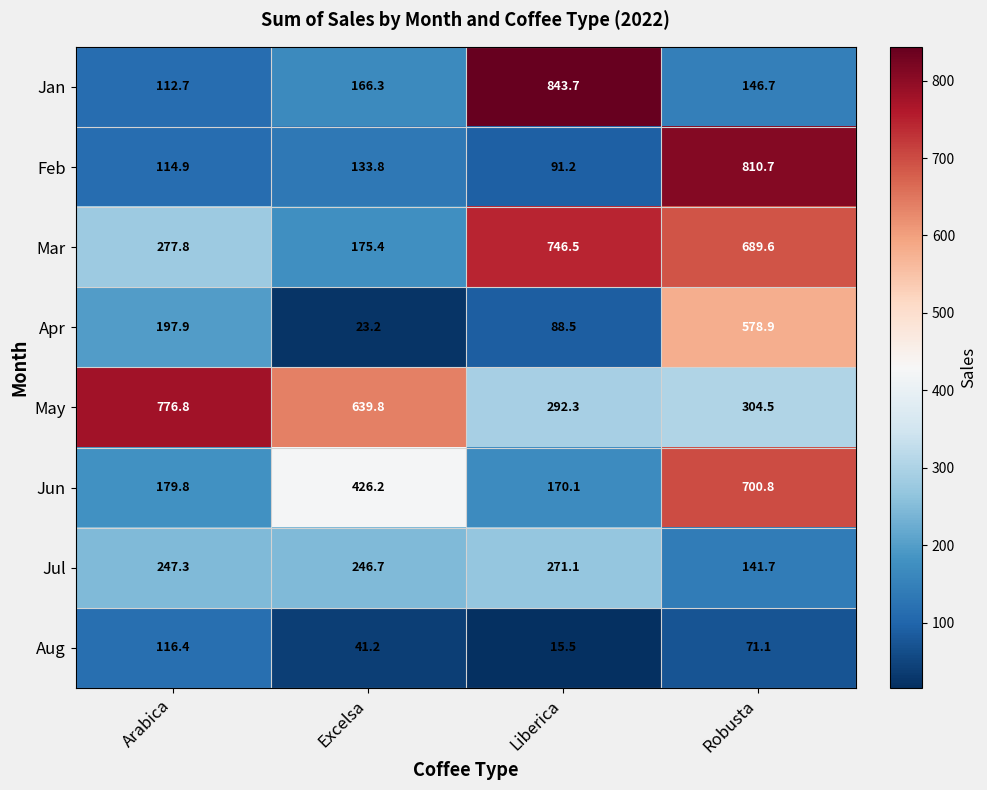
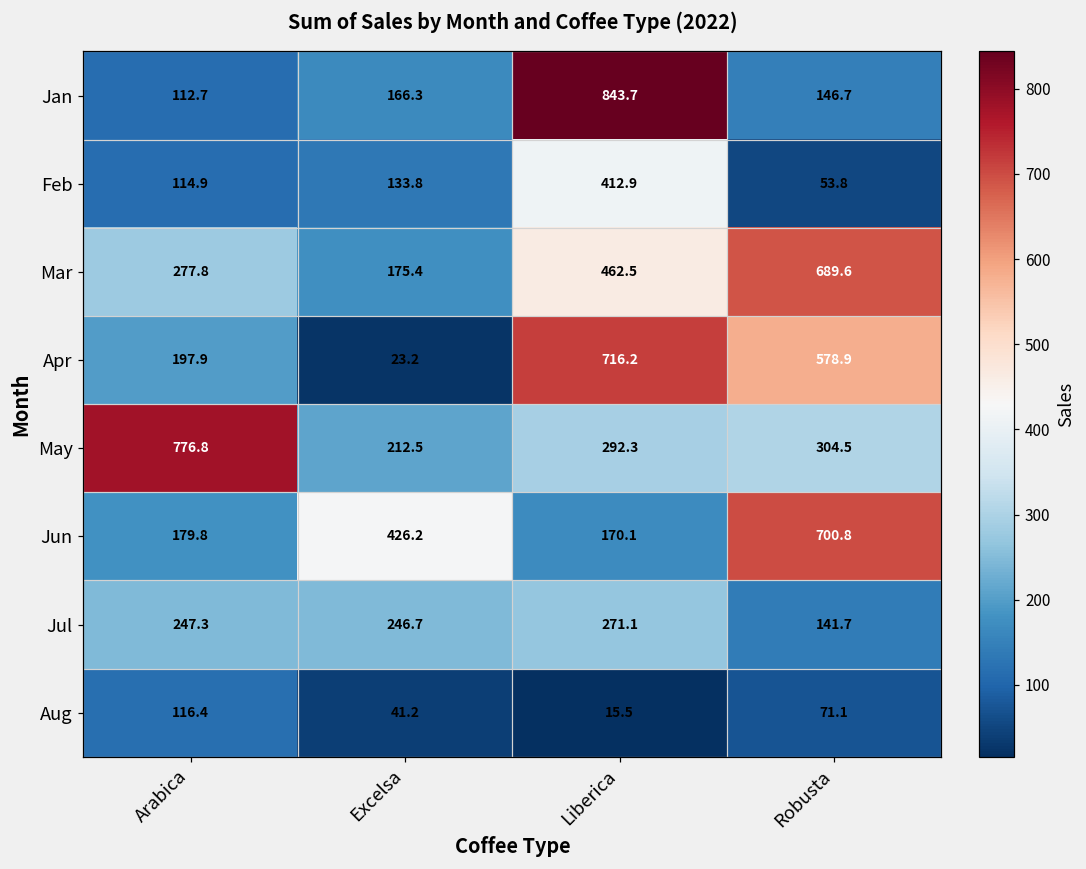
  {
    "Jan": {
      "Arabica": 112.7,
      "Excelsa": 166.3,
      "Liberica": 843.7,
      "Robusta": 146.7
    },
    "Feb": {
      "Arabica": 114.9,
      "Excelsa": 133.8,
-     "Liberica": 91.2,
-     "Robusta": 810.7
+     "Liberica": 412.9,
+     "Robusta": 53.8
    },
    "Mar": {
      "Arabica": 277.8,
      "Excelsa": 175.4,
-     "Liberica": 746.5,
+     "Liberica": 462.5,
      "Robusta": 689.6
    },
    "Apr": {
      "Arabica": 197.9,
      "Excelsa": 23.2,
-     "Liberica": 88.5,
+     "Liberica": 716.2,
      "Robusta": 578.9
    },
    "May": {
      "Arabica": 776.8,
-     "Excelsa": 639.8,
+     "Excelsa": 212.5,
      "Liberica": 292.3,
      "Robusta": 304.5
    },
    "Jun": {
      "Arabica": 179.8,
      "Excelsa": 426.2,
      "Liberica": 170.1,
      "Robusta": 700.8
    },
    "Jul": {
      "Arabica": 247.3,
      "Excelsa": 246.7,
      "Liberica": 271.1,
      "Robusta": 141.7
    },
    "Aug": {
      "Arabica": 116.4,
      "Excelsa": 41.2,
      "Liberica": 15.5,
      "Robusta": 71.1
    }
  }
